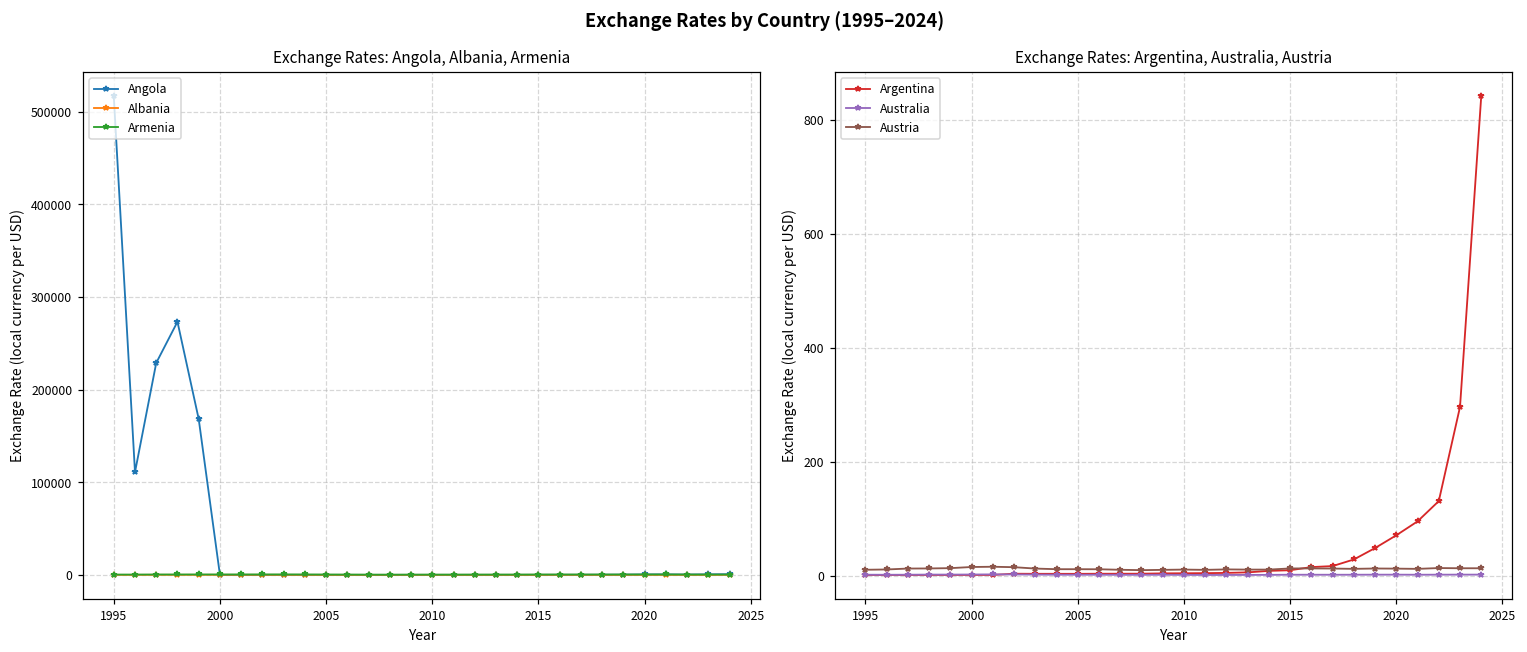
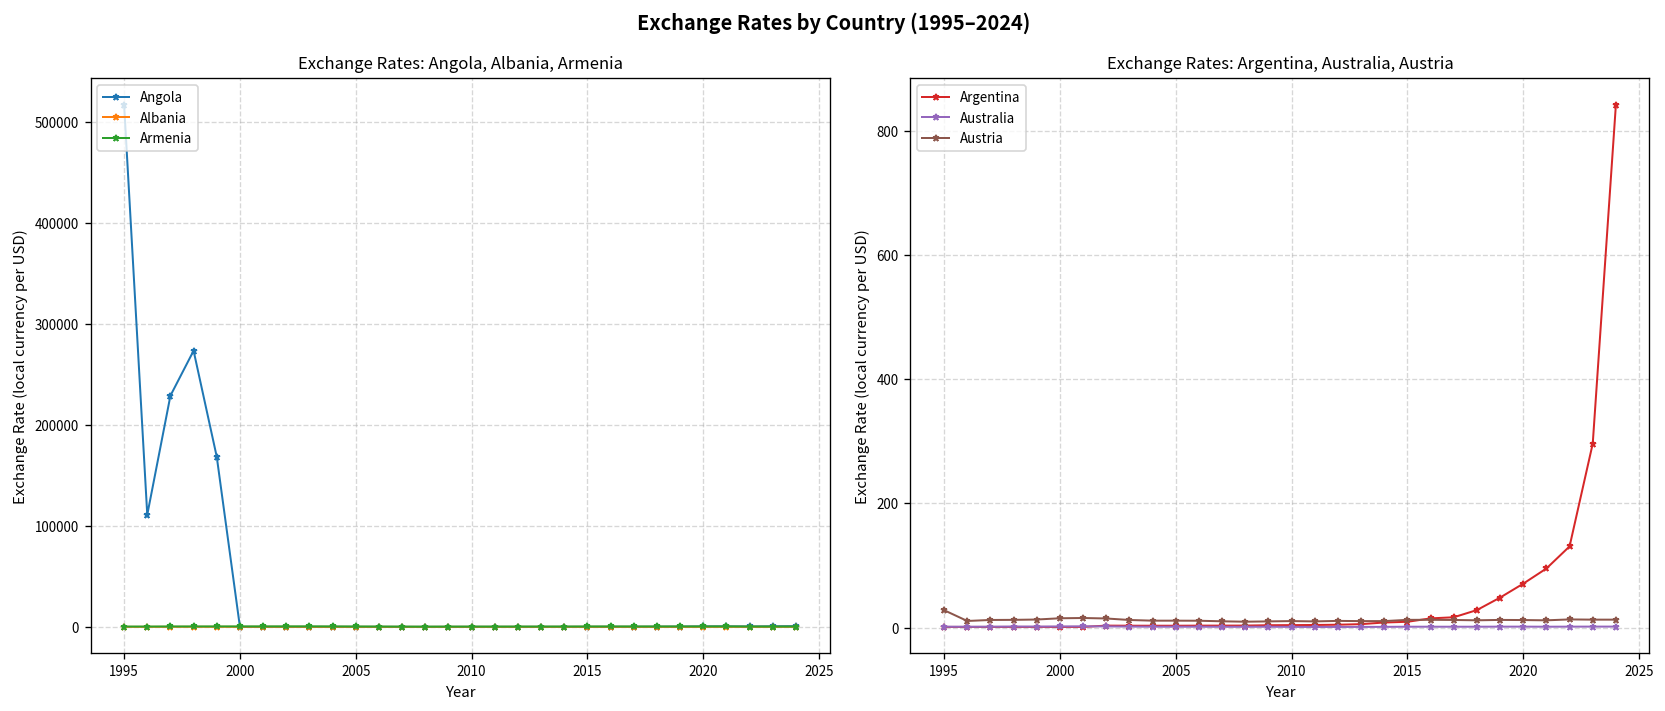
  {
    "Exchange Rates: Argentina, Australia, Austria": {
      "Argentina": {
        "2020": 70
      },
      "Australia": {
        "2015": 0,
        "2020": 0
      },
      "Austria": {
-       "1995": 10,
+       "1995": 30,
        "2000": 10,
        "2005": 10,
        "2010": 10,
        "2020": 10
      }
    }
  }
